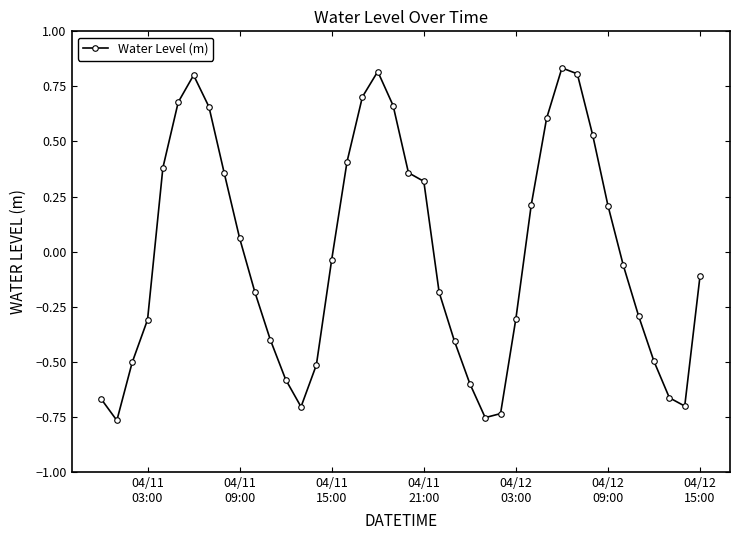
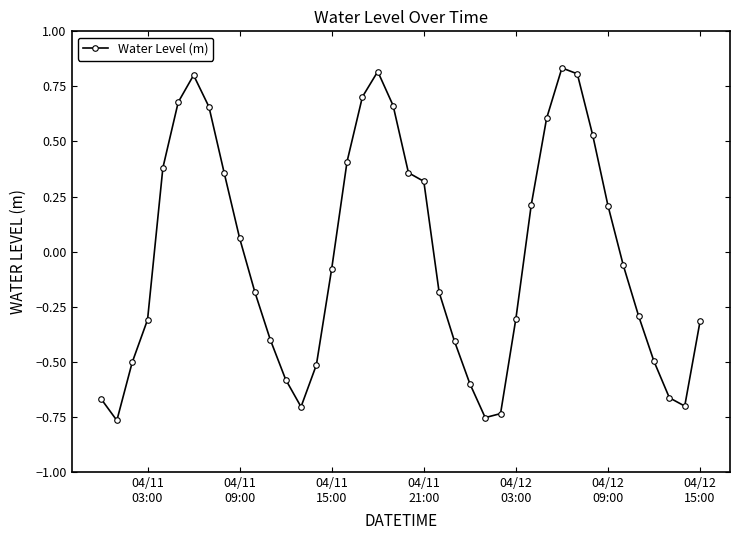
  {
    "04/11 03:00": -0.31,
    "04/11 09:00": 0.06,
-   "04/11 15:00": -0.04,
+   "04/11 15:00": -0.08,
    "04/11 21:00": 0.32,
    "04/12 03:00": -0.30,
    "04/12 09:00": 0.21,
-   "04/12 15:00": -0.11
+   "04/12 15:00": -0.32
  }
